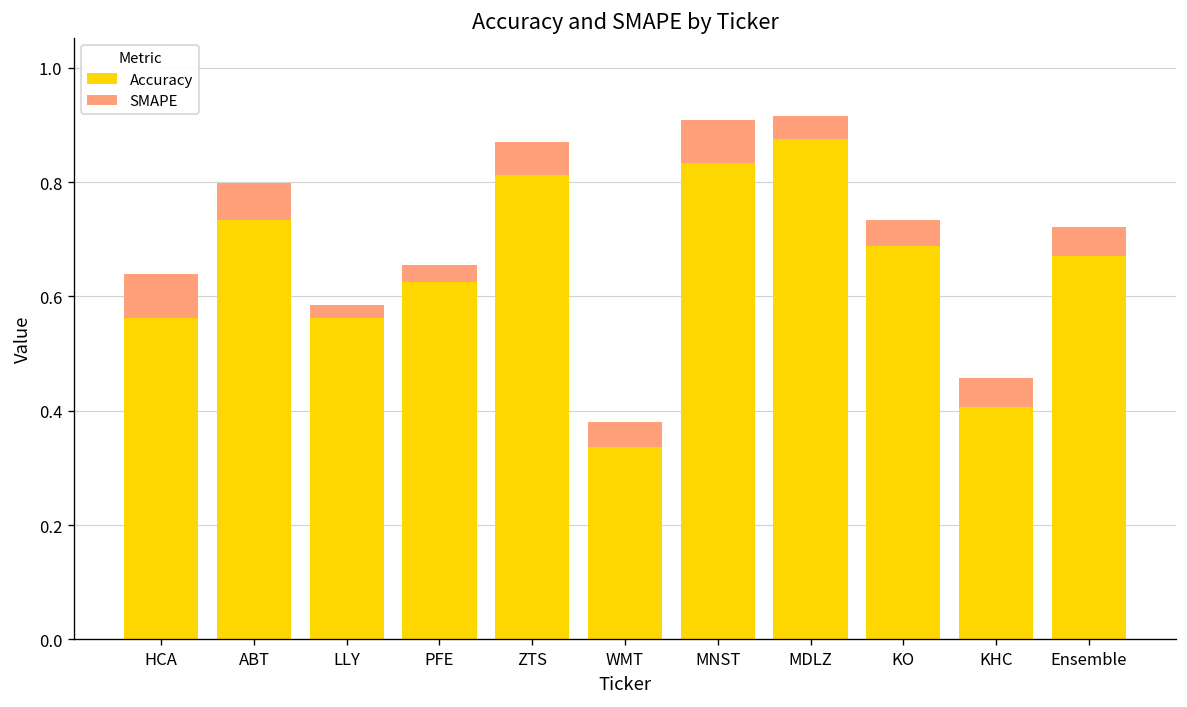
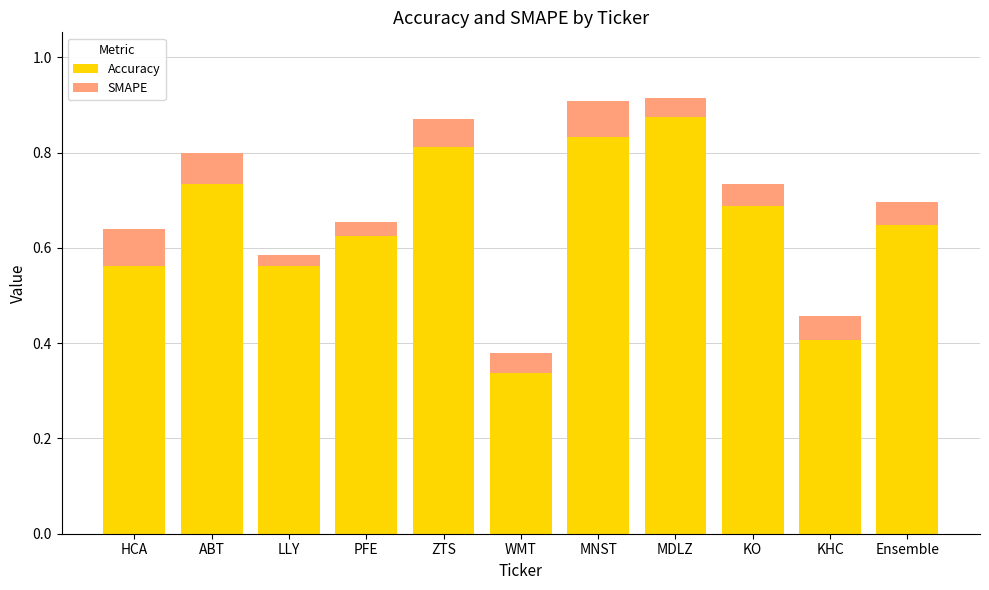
  {
    "Accuracy": {
      "HCA": 0.56,
      "ABT": 0.73,
      "LLY": 0.56,
      "PFE": 0.63,
      "ZTS": 0.81,
      "WMT": 0.34,
      "MNST": 0.83,
      "MDLZ": 0.88,
      "KO": 0.69,
      "KHC": 0.41,
-     "Ensemble": 0.67
+     "Ensemble": 0.65
    },
    "SMAPE": {
      "HCA": 0.08,
      "ABT": 0.06,
      "LLY": 0.02,
      "PFE": 0.03,
      "ZTS": 0.06,
      "WMT": 0.04,
      "MNST": 0.07,
      "MDLZ": 0.04,
      "KO": 0.05,
      "KHC": 0.05,
      "Ensemble": 0.05
    }
  }
